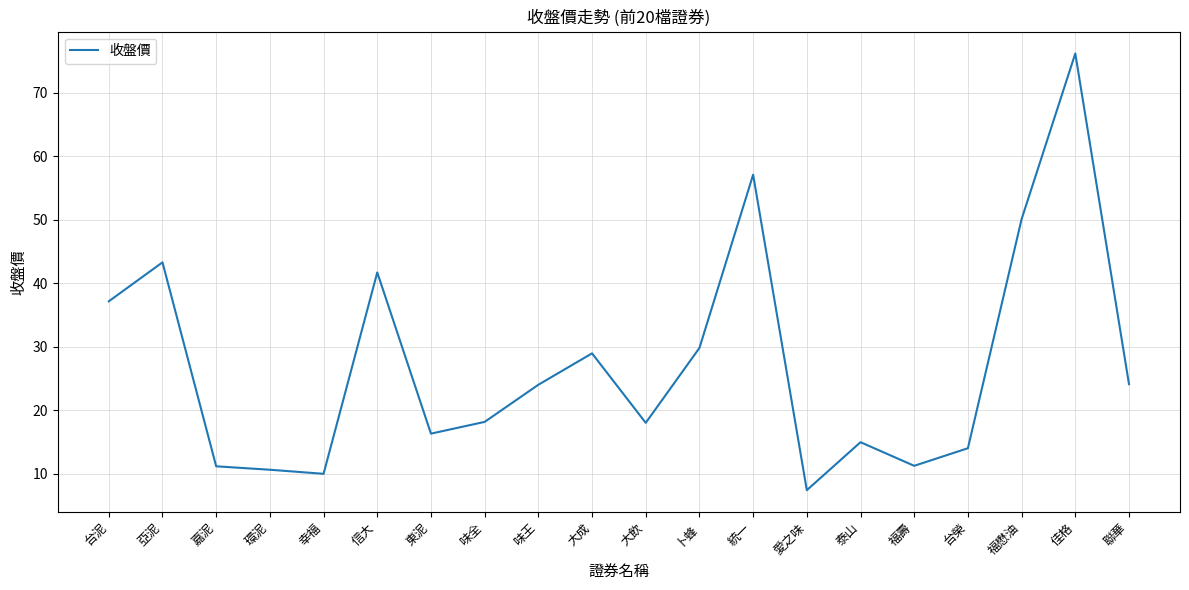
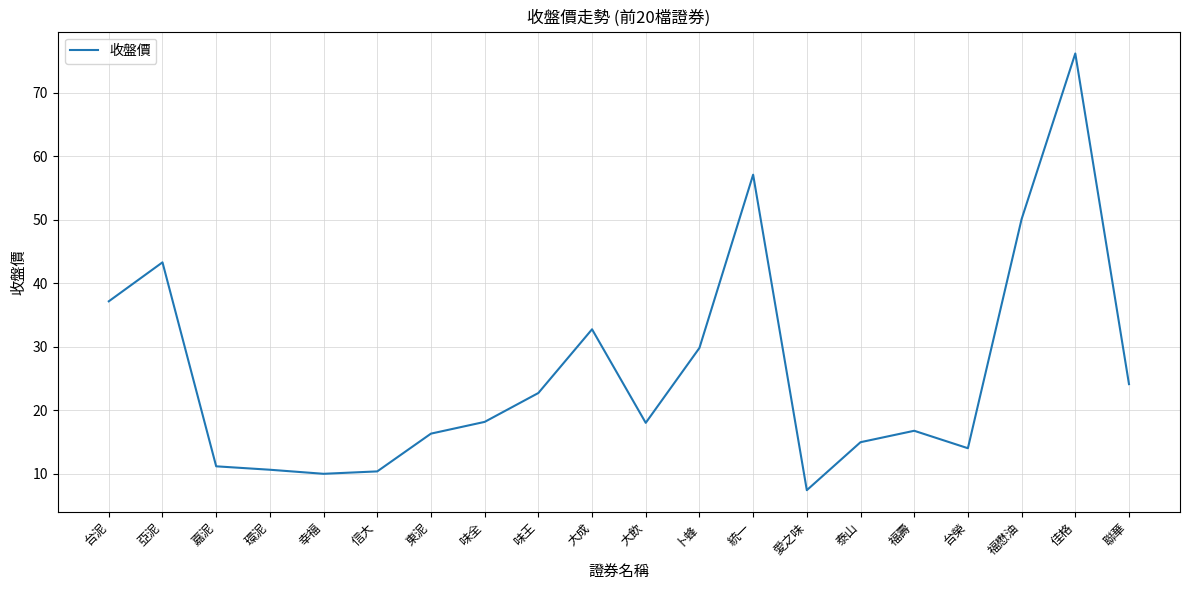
  {
    "台泥": 37,
    "亞泥": 43,
    "嘉泥": 11,
    "環泥": 11,
    "幸福": 10,
-   "信大": 42,
+   "信大": 10,
    "東泥": 16,
    "味全": 18,
-   "味王": 24,
-   "大成": 29,
+   "味王": 23,
+   "大成": 33,
    "大飲": 18,
    "卜蜂": 30,
    "統一": 57,
    "愛之味": 7,
    "泰山": 15,
-   "福壽": 11,
+   "福壽": 17,
    "台榮": 14,
    "福懋油": 50,
    "佳格": 76,
    "聯華": 24
  }
